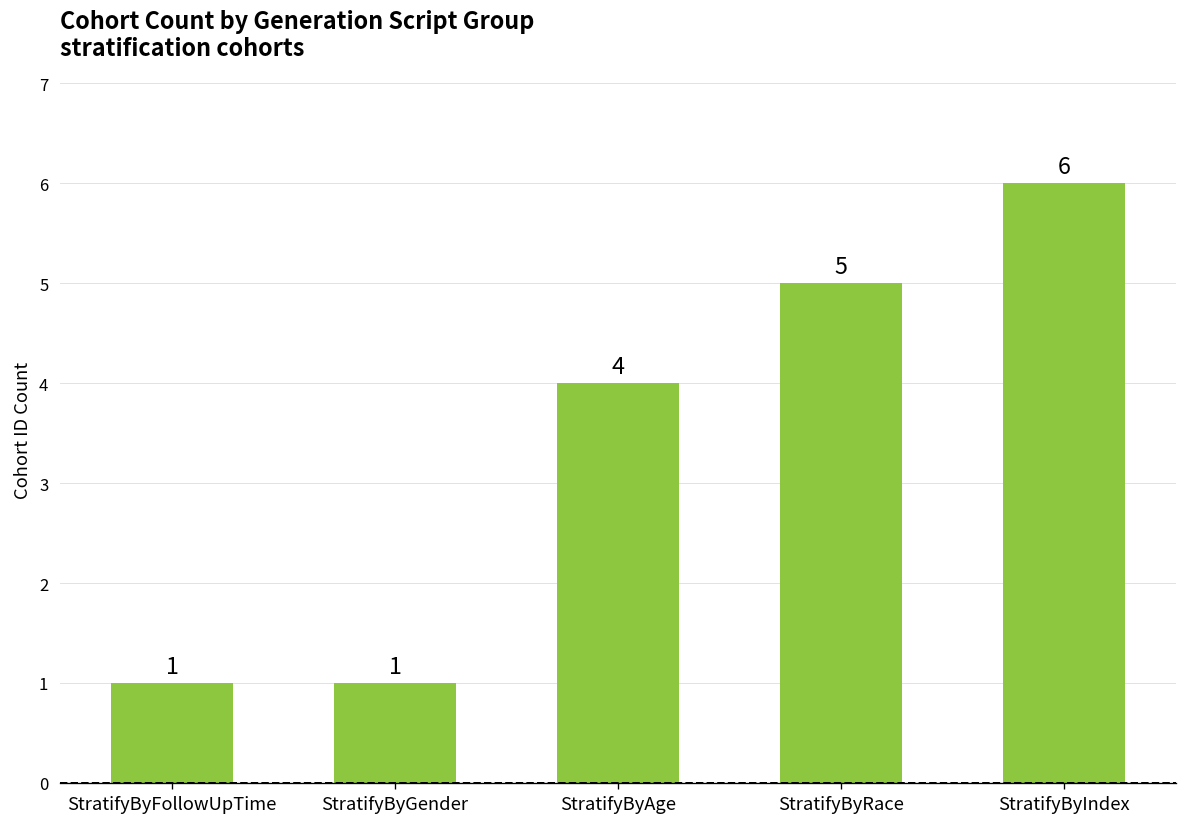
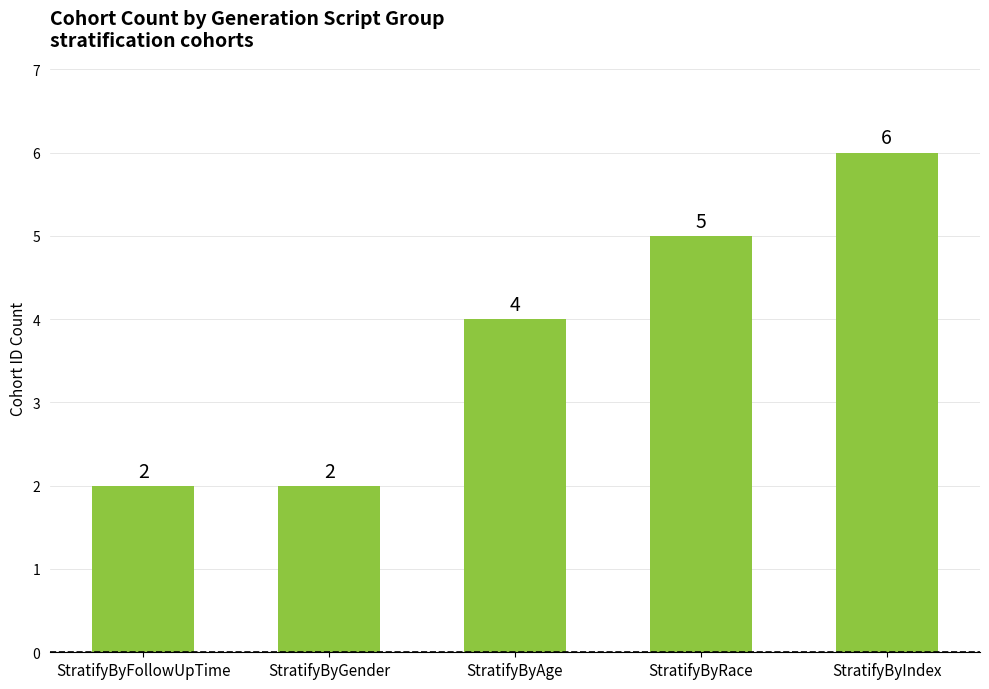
  {
-   "StratifyByFollowUpTime": 1,
-   "StratifyByGender": 1,
+   "StratifyByFollowUpTime": 2,
+   "StratifyByGender": 2,
    "StratifyByAge": 4,
    "StratifyByRace": 5,
    "StratifyByIndex": 6
  }
